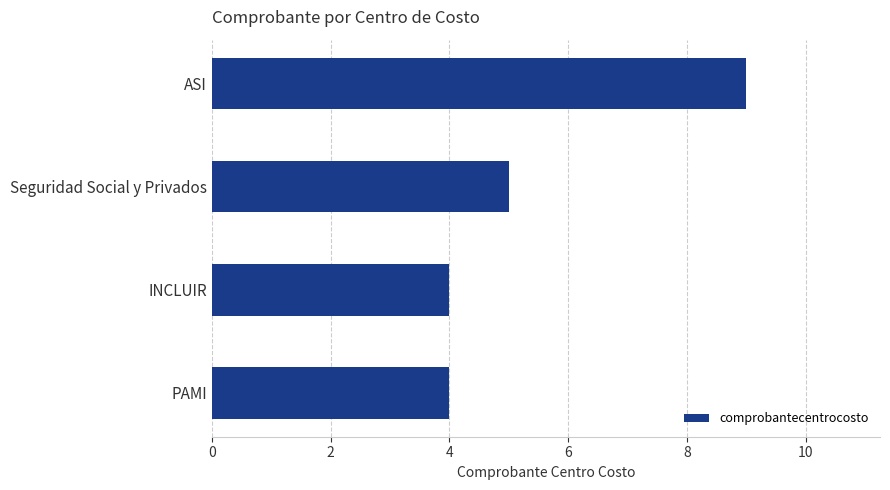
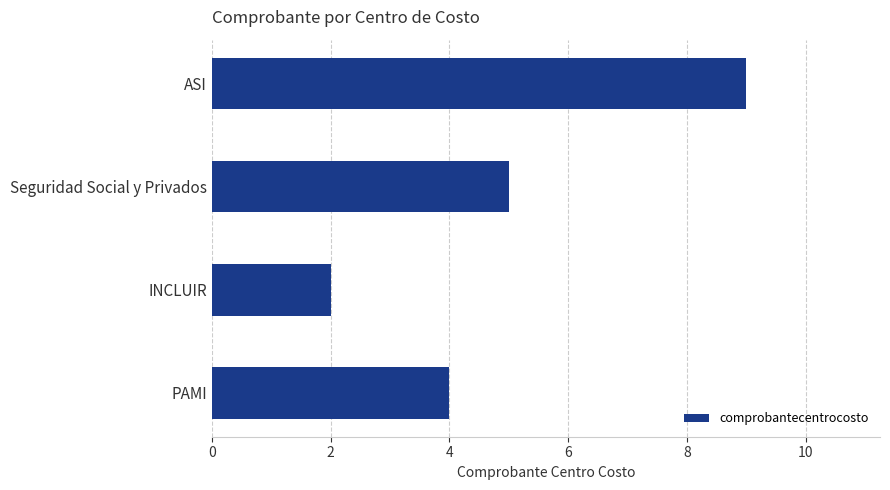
  {
    "ASI": 9,
    "Seguridad Social y Privados": 5,
-   "INCLUIR": 4,
+   "INCLUIR": 2,
    "PAMI": 4
  }
